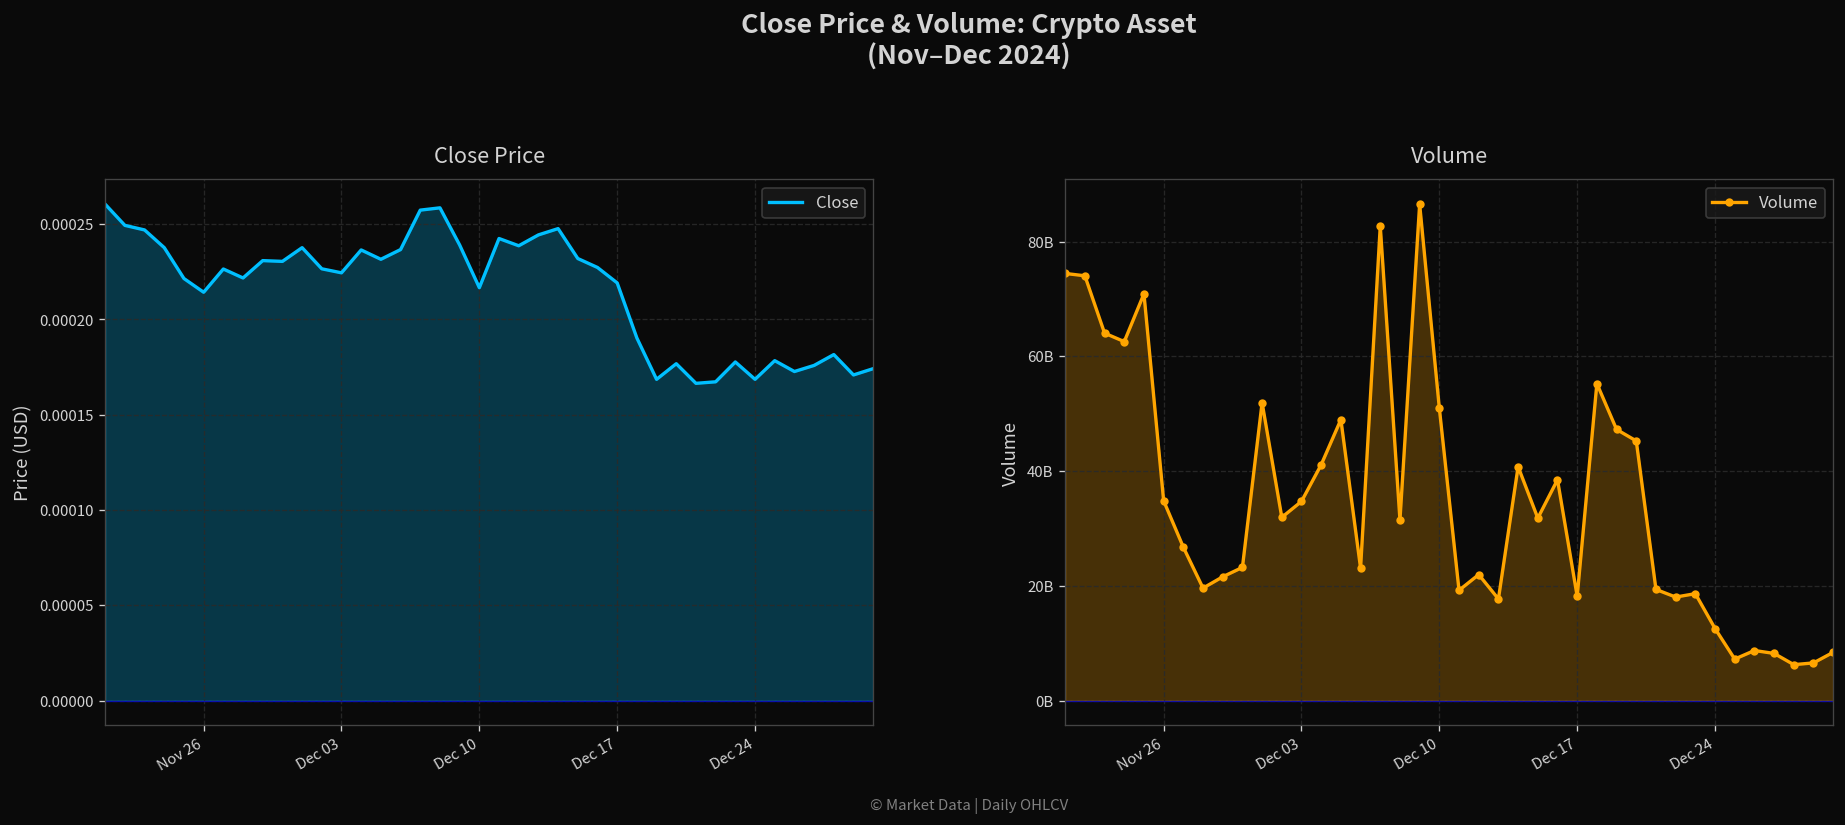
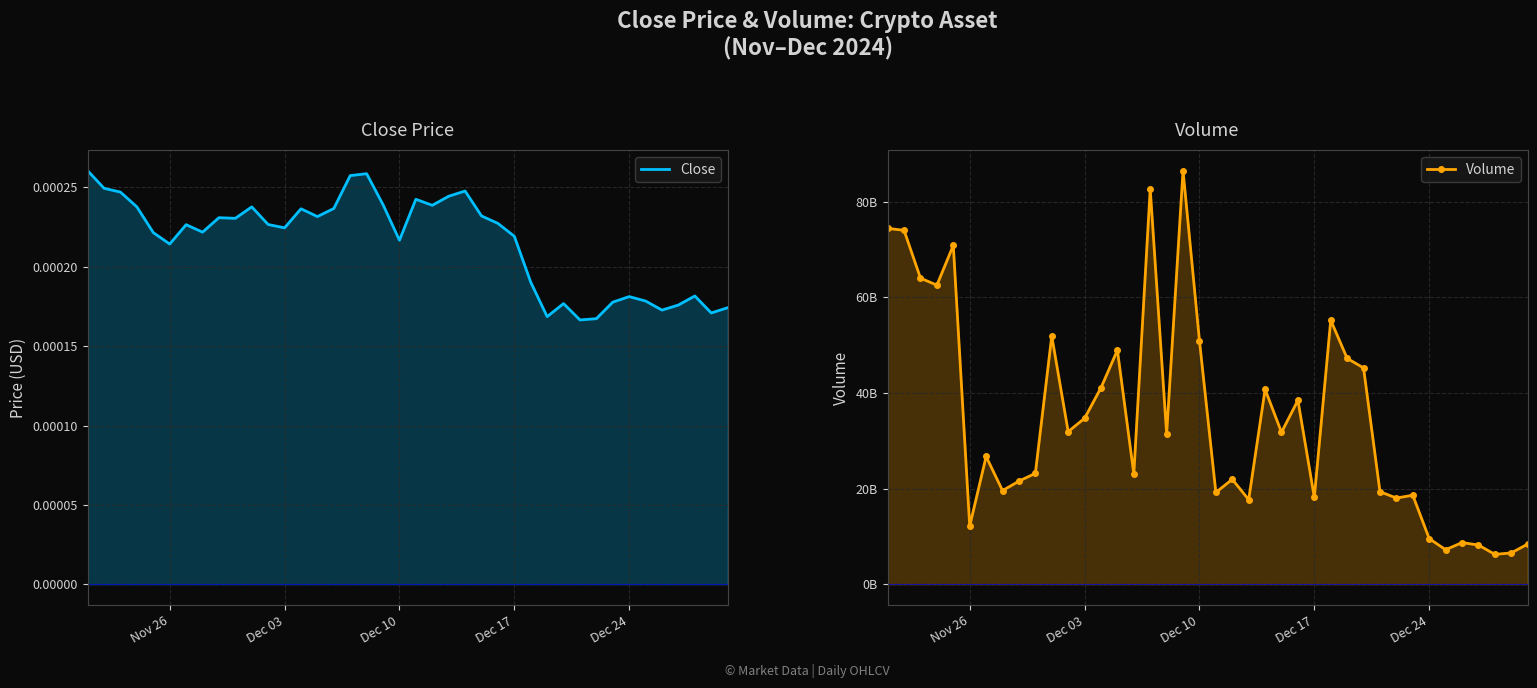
  {
    "Close Price": {
      "Nov 26": 0.000214,
      "Dec 03": 0.000225,
      "Dec 10": 0.000217,
      "Dec 17": 0.000219,
-     "Dec 24": 0.000169
+     "Dec 24": 0.000181
    },
    "Volume": {
-     "Nov 26": 35000000000,
+     "Nov 26": 12000000000,
      "Dec 03": 35000000000,
      "Dec 10": 51000000000,
      "Dec 17": 18000000000,
-     "Dec 24": 13000000000
+     "Dec 24": 10000000000
    }
  }
